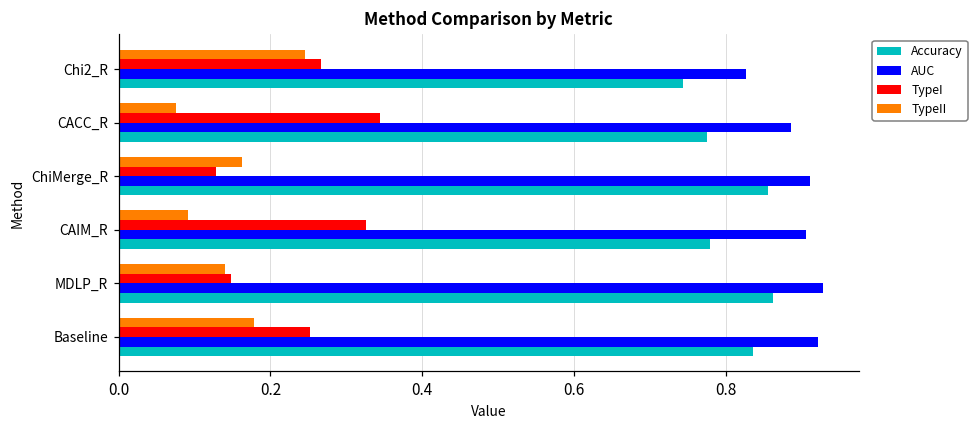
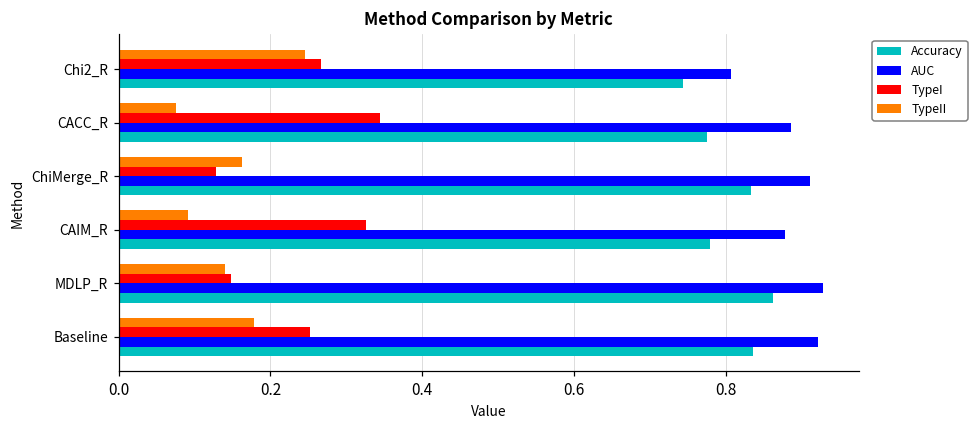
  {
    "Accuracy": {
      "Chi2_R": 0.74,
      "CACC_R": 0.78,
-     "ChiMerge_R": 0.86,
+     "ChiMerge_R": 0.83,
      "CAIM_R": 0.78,
      "MDLP_R": 0.86,
      "Baseline": 0.84
    },
    "AUC": {
-     "Chi2_R": 0.83,
+     "Chi2_R": 0.81,
      "CACC_R": 0.89,
      "ChiMerge_R": 0.91,
-     "CAIM_R": 0.91,
+     "CAIM_R": 0.88,
      "MDLP_R": 0.93,
      "Baseline": 0.92
    },
    "TypeI": {
      "Chi2_R": 0.27,
      "CACC_R": 0.34,
      "ChiMerge_R": 0.13,
      "CAIM_R": 0.33,
      "MDLP_R": 0.15,
      "Baseline": 0.25
    },
    "TypeII": {
      "Chi2_R": 0.25,
      "CACC_R": 0.08,
      "ChiMerge_R": 0.16,
      "CAIM_R": 0.09,
      "MDLP_R": 0.14,
      "Baseline": 0.18
    }
  }
